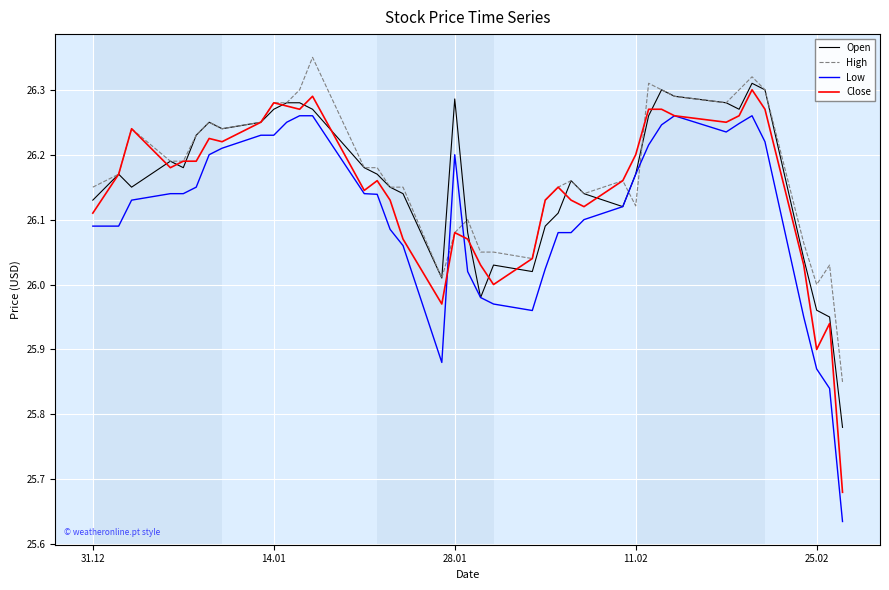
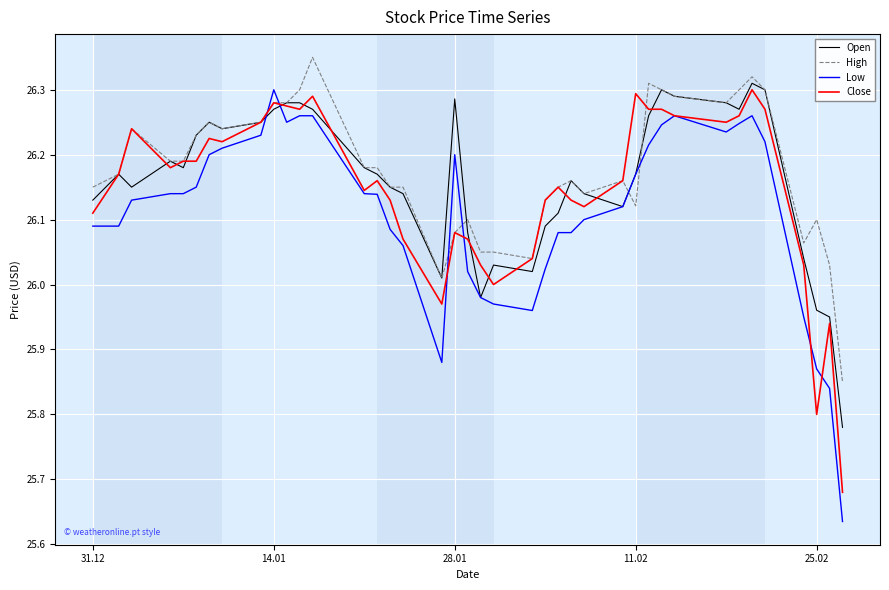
  {
    "Open": {
      "31.12": 26.13,
      "14.01": 26.27,
      "28.01": 26.29,
      "25.02": 25.96
    },
    "High": {
      "31.12": 26.15,
      "11.02": 26.12,
-     "25.02": 26.0
+     "25.02": 26.1
    },
    "Low": {
      "31.12": 26.09,
-     "14.01": 26.23,
+     "14.01": 26.30,
      "28.01": 26.20,
      "25.02": 25.87
    },
    "Close": {
      "31.12": 26.11,
-     "11.02": 26.20,
-     "25.02": 25.9
+     "11.02": 26.29,
+     "25.02": 25.8
    }
  }
